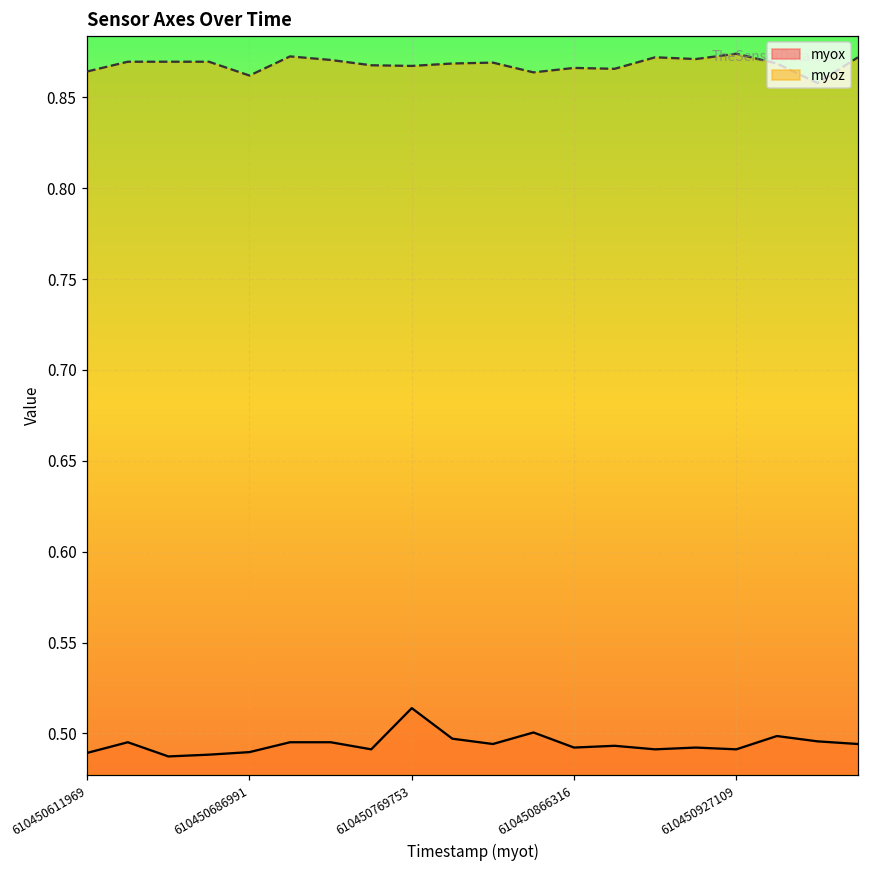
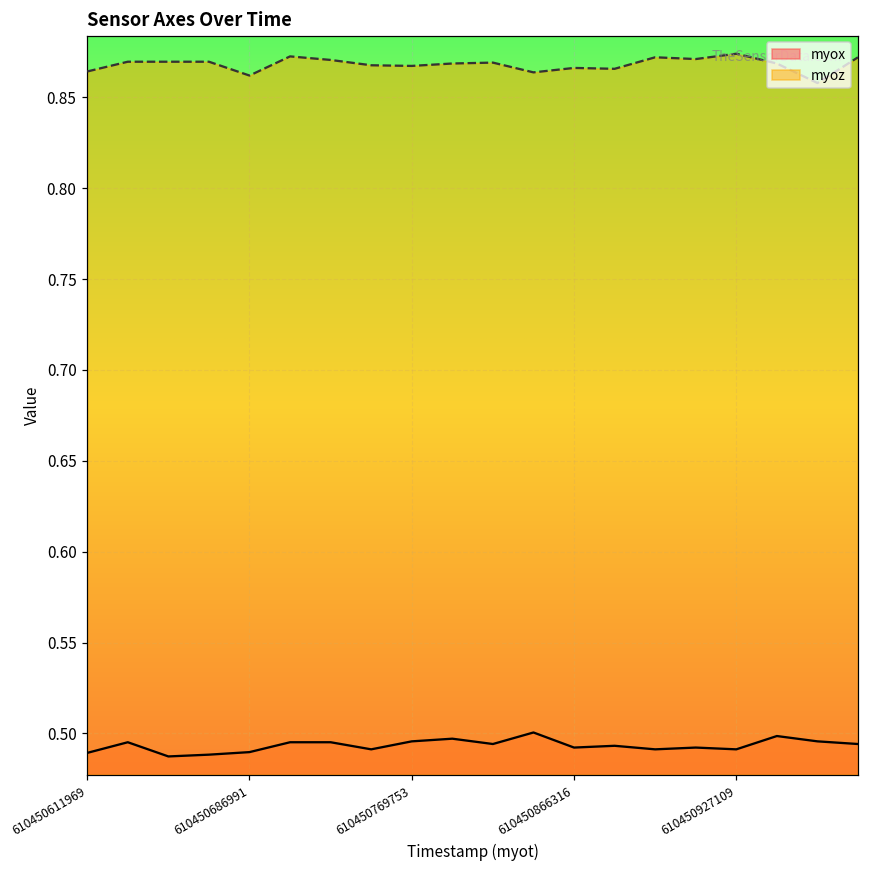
  {
    "myox": {
      "610450611969": 0.489,
      "610450686991": 0.490,
-     "610450769753": 0.514,
+     "610450769753": 0.496,
      "610450866316": 0.492,
      "610450927109": 0.491
    },
    "myoz": {
      "610450611969": 0.864,
      "610450686991": 0.862,
      "610450769753": 0.867,
      "610450866316": 0.866,
      "610450927109": 0.874
    }
  }
